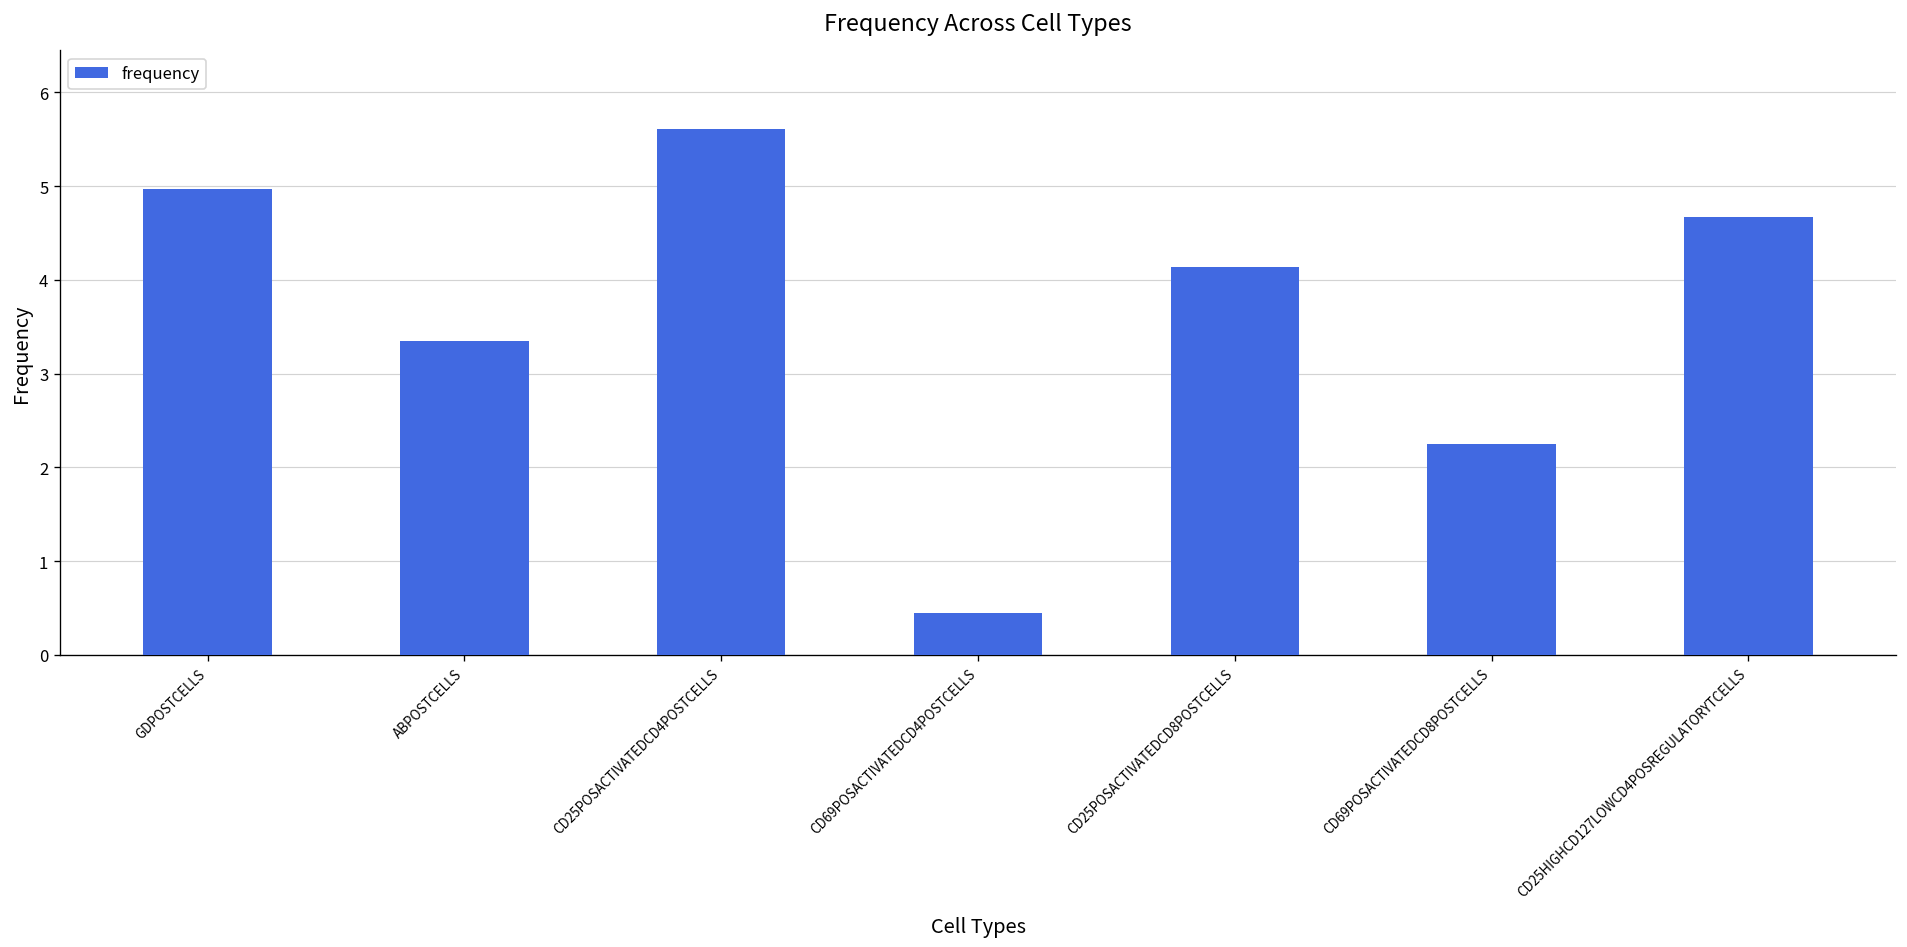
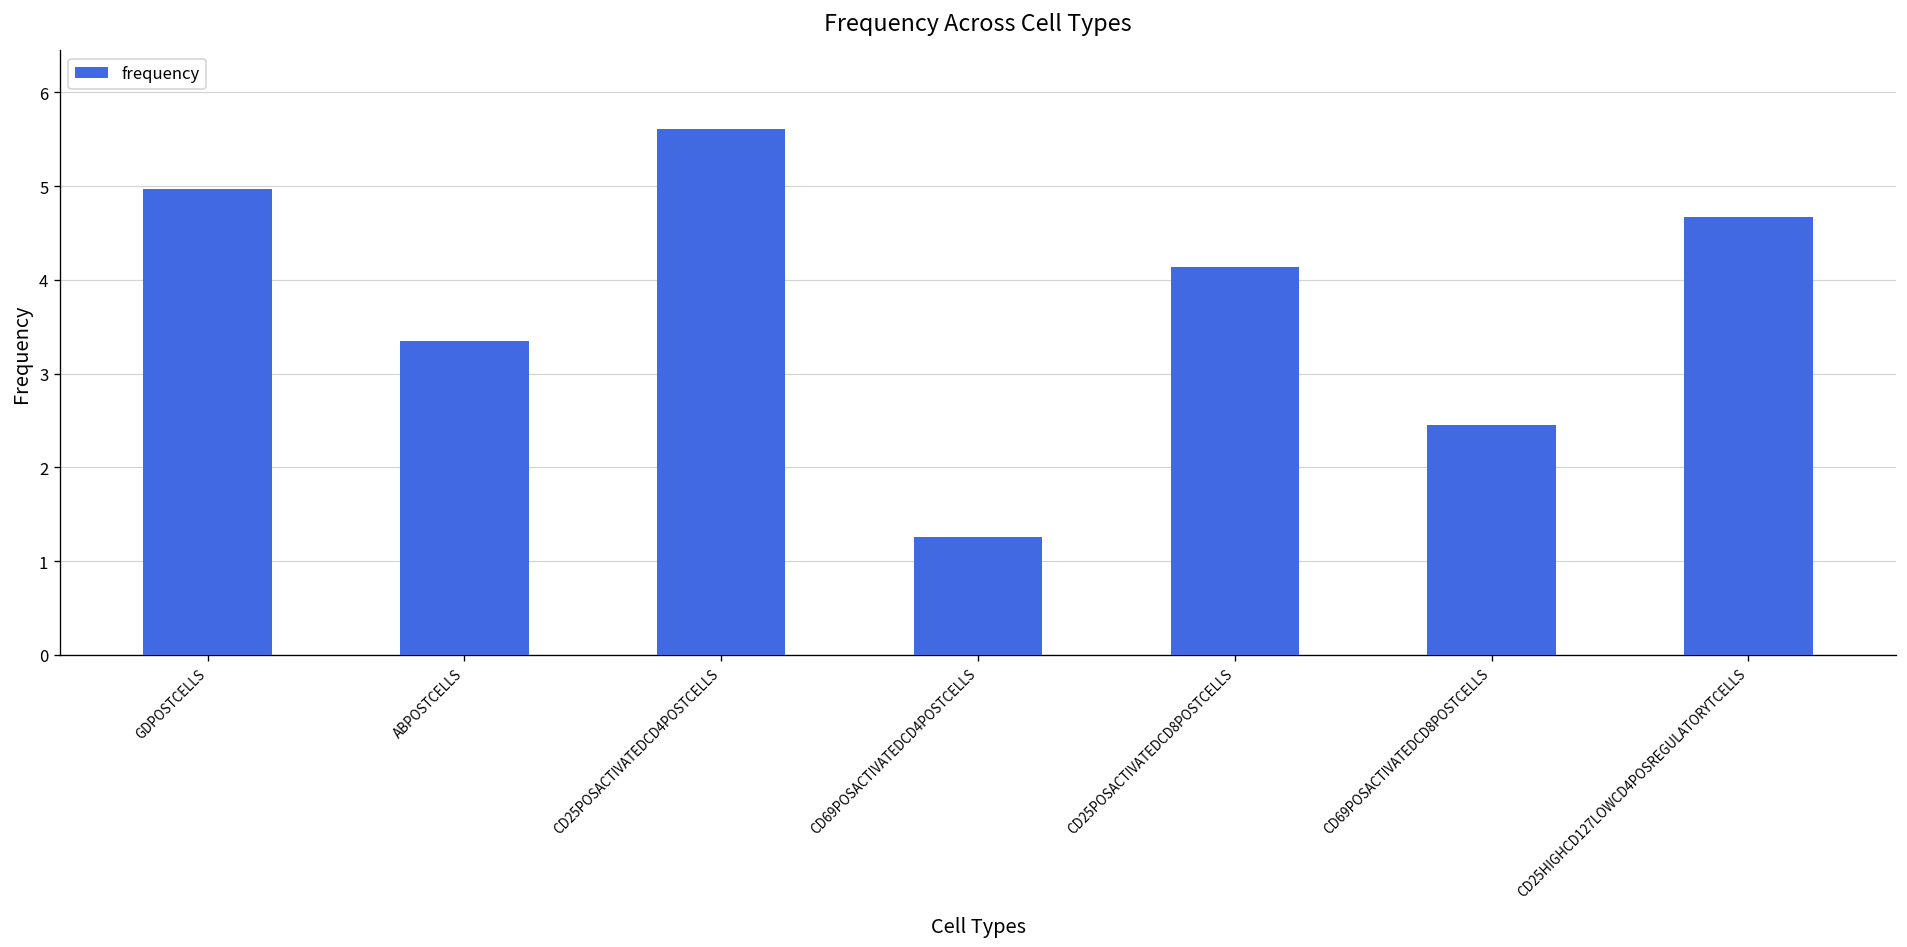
  {
    "GDPOSTCELLS": 5.0,
    "ABPOSTCELLS": 3.3,
    "CD25POSACTIVATEDCD4POSTCELLS": 5.6,
-   "CD69POSACTIVATEDCD4POSTCELLS": 0.4,
+   "CD69POSACTIVATEDCD4POSTCELLS": 1.3,
    "CD25POSACTIVATEDCD8POSTCELLS": 4.1,
-   "CD69POSACTIVATEDCD8POSTCELLS": 2.2,
+   "CD69POSACTIVATEDCD8POSTCELLS": 2.4,
    "CD25HIGHCD127LOWCD4POSREGULATORYTCELLS": 4.7
  }
